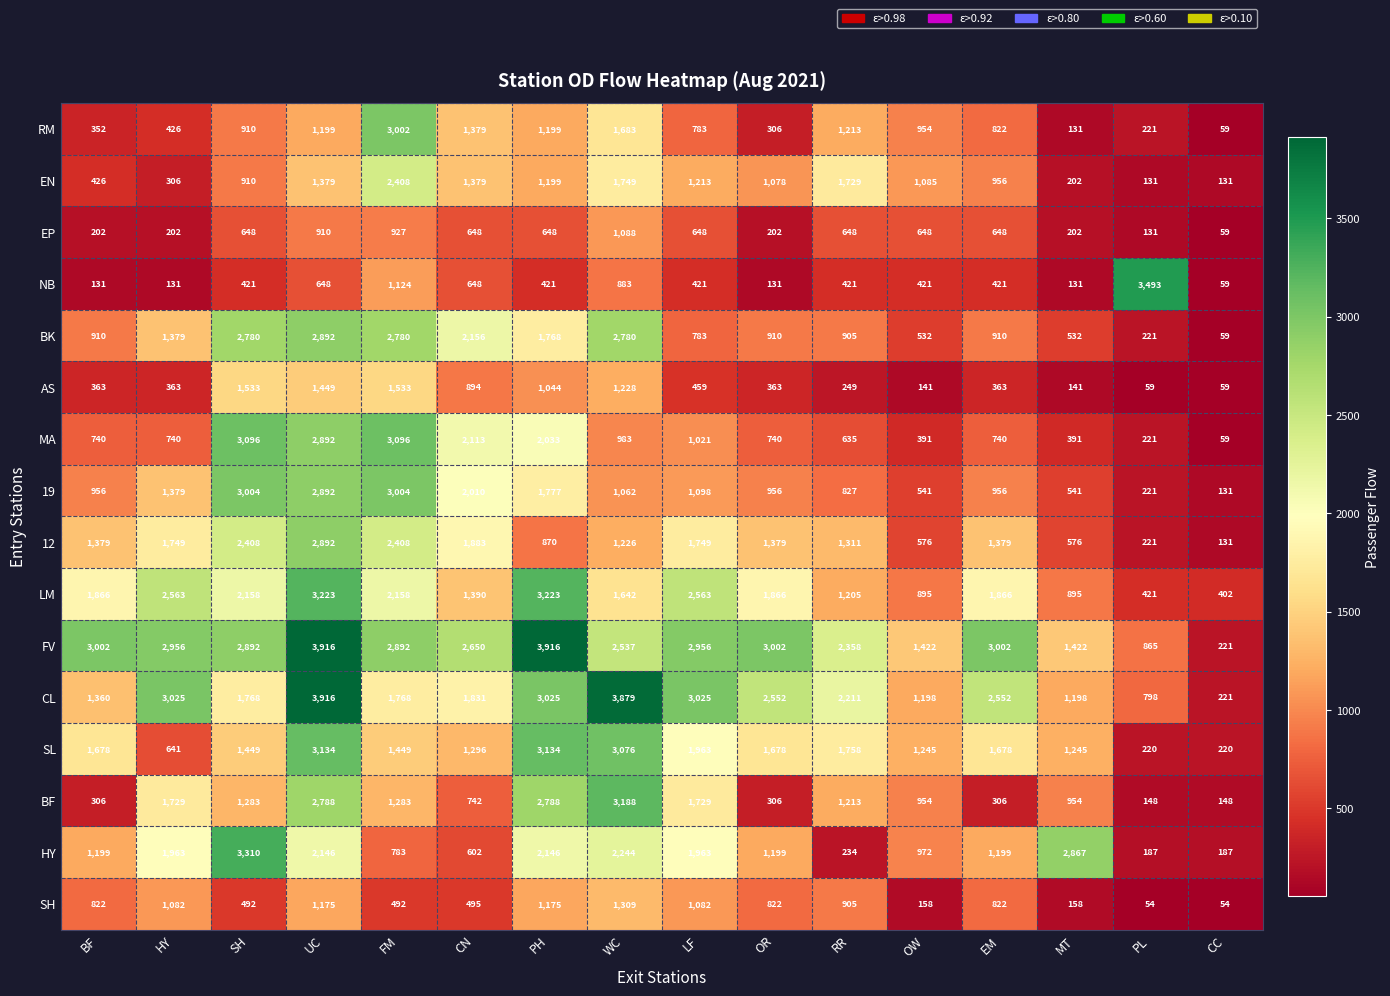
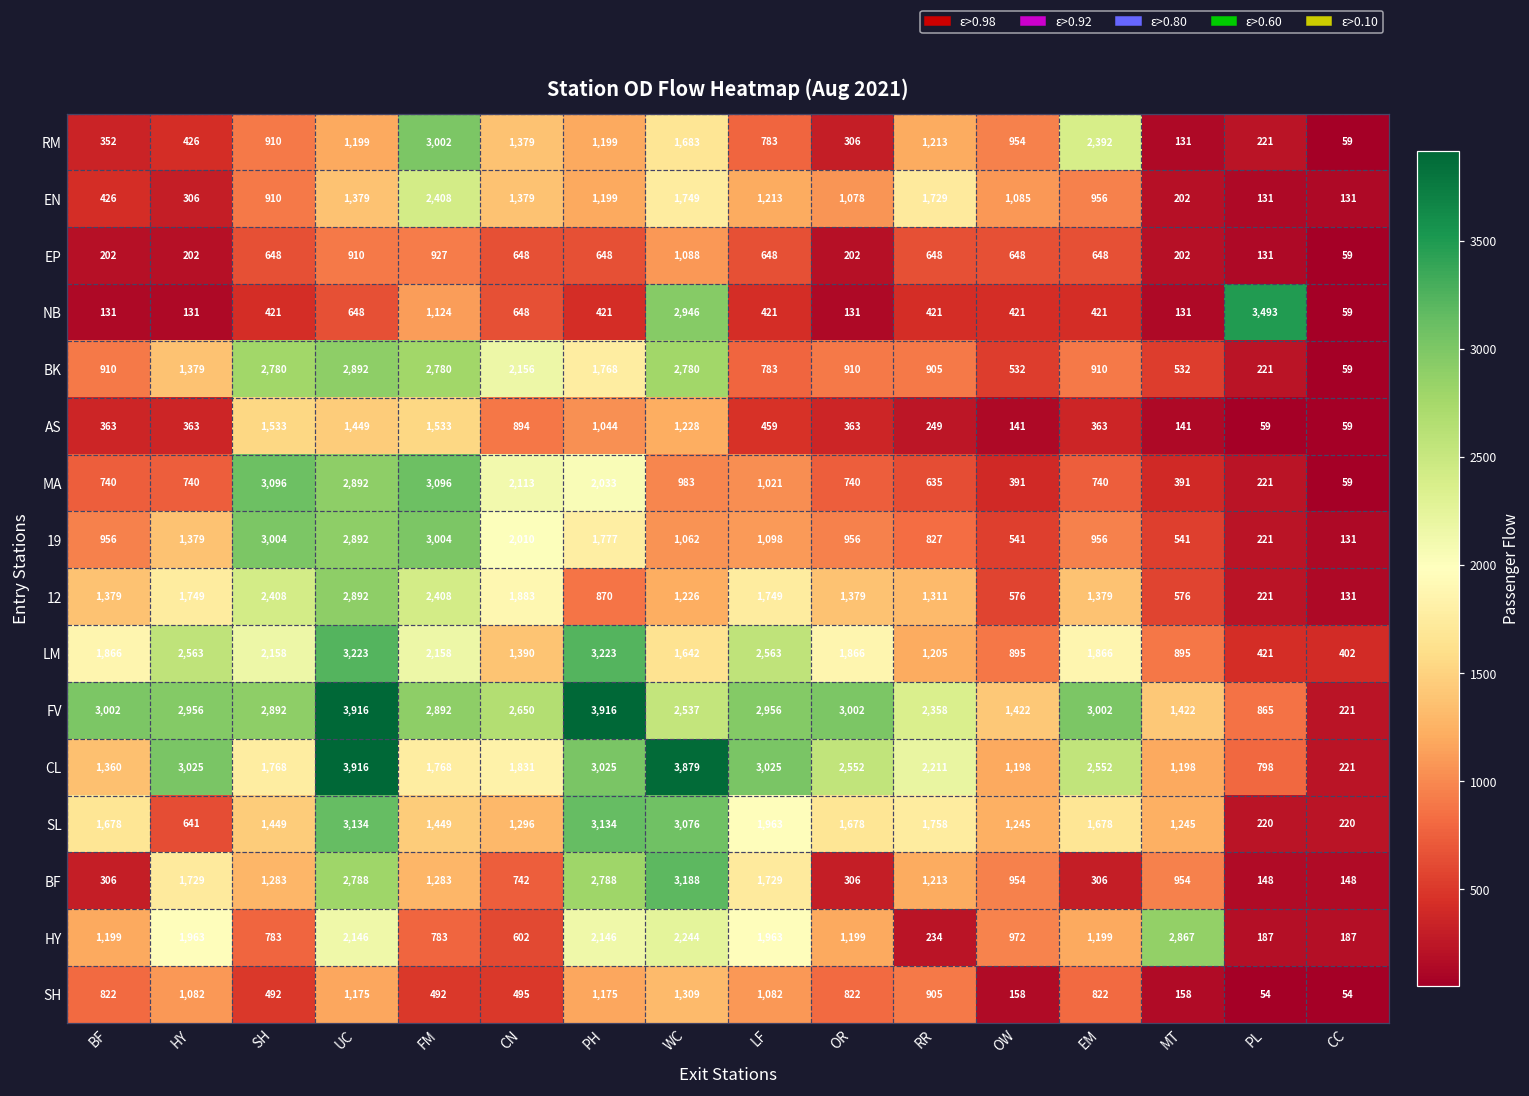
  {
    "RM": {
      "BF": "352",
      "HY": "426",
      "SH": "910",
      "UC": "1,199",
      "FM": "3,002",
      "CN": "1,379",
      "PH": "1,199",
      "WC": "1,683",
      "LF": "783",
      "OR": "306",
      "RR": "1,213",
      "OW": "954",
-     "EM": "822",
+     "EM": "2,392",
      "MT": "131",
      "PL": "221",
      "CC": "59"
    },
    "NB": {
      "BF": "131",
      "HY": "131",
      "SH": "421",
      "UC": "648",
      "FM": "1,124",
      "CN": "648",
      "PH": "421",
-     "WC": "883",
+     "WC": "2,946",
      "LF": "421",
      "OR": "131",
      "RR": "421",
      "OW": "421",
      "EM": "421",
      "MT": "131",
      "PL": "3,493",
      "CC": "59"
    },
    "HY": {
      "BF": "1,199",
      "HY": "1,963",
-     "SH": "3,310",
+     "SH": "783",
      "UC": "2,146",
      "FM": "783",
      "CN": "602",
      "PH": "2,146",
      "WC": "2,244",
      "LF": "1,963",
      "OR": "1,199",
      "RR": "234",
      "OW": "972",
      "EM": "1,199",
      "MT": "2,867",
      "PL": "187",
      "CC": "187"
    }
  }
